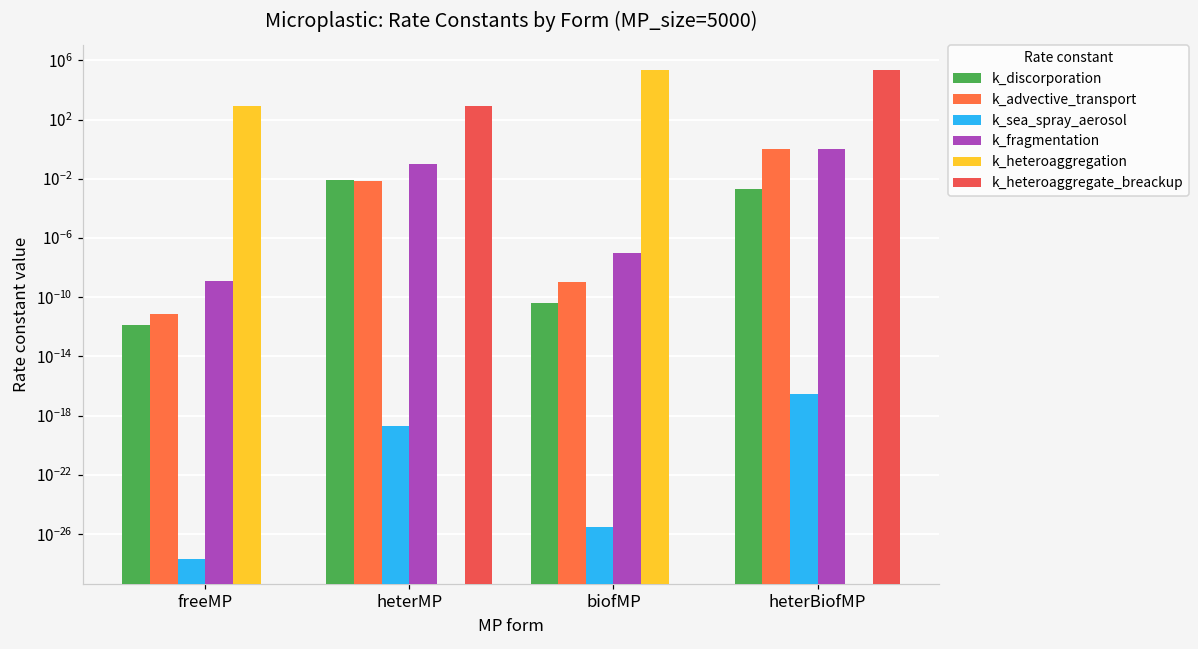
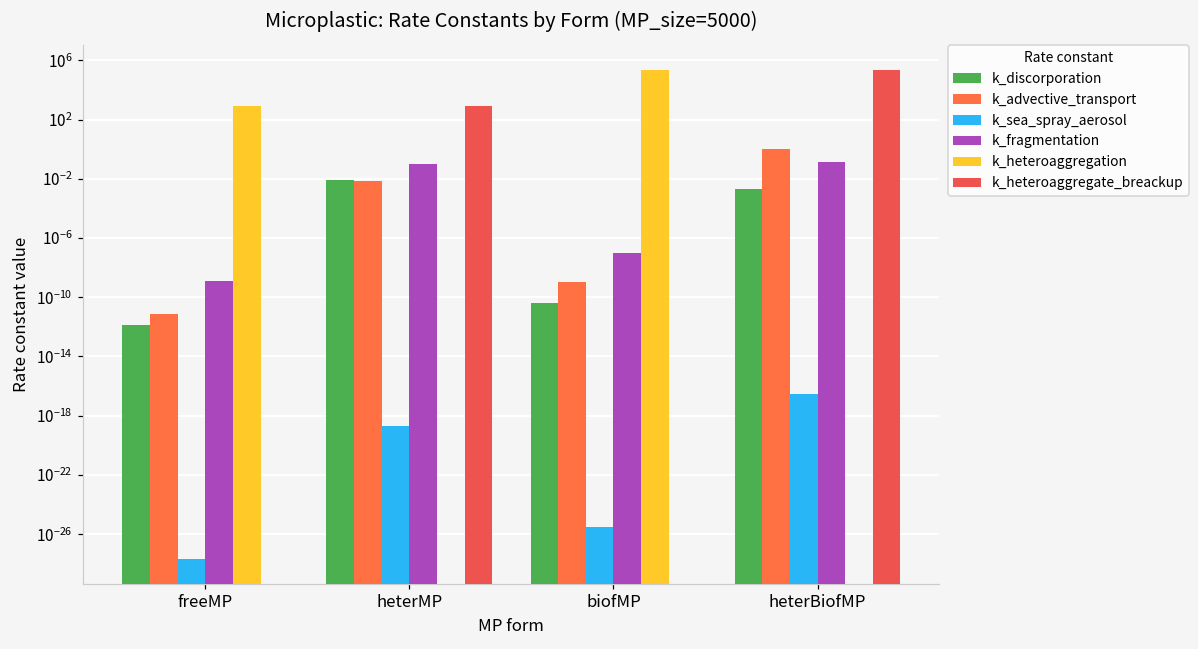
  {
    "k_discorporation": {
      "freeMP": 0.000000000001,
      "heterMP": 0.01,
      "biofMP": 0.00000000004,
      "heterBiofMP": 0.002
    },
    "k_sea_spray_aerosol": {
      "freeMP": 0.000000000000,
      "heterMP": 0.000000000000,
      "biofMP": 0.000000000000,
      "heterBiofMP": 0.000000000000
    },
    "k_fragmentation": {
      "freeMP": 0.000000001,
      "heterMP": 0.1,
      "biofMP": 0.0000001,
-     "heterBiofMP": 1
+     "heterBiofMP": 0.1
    },
    "k_heteroaggregation": {
      "freeMP": 1000,
      "biofMP": 200000
    }
  }
